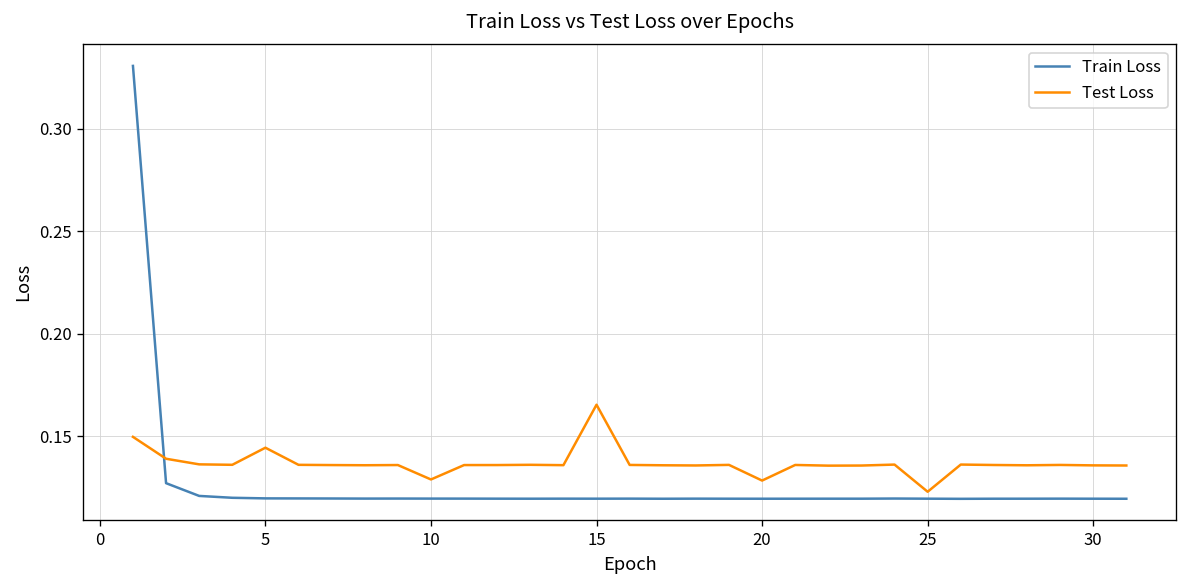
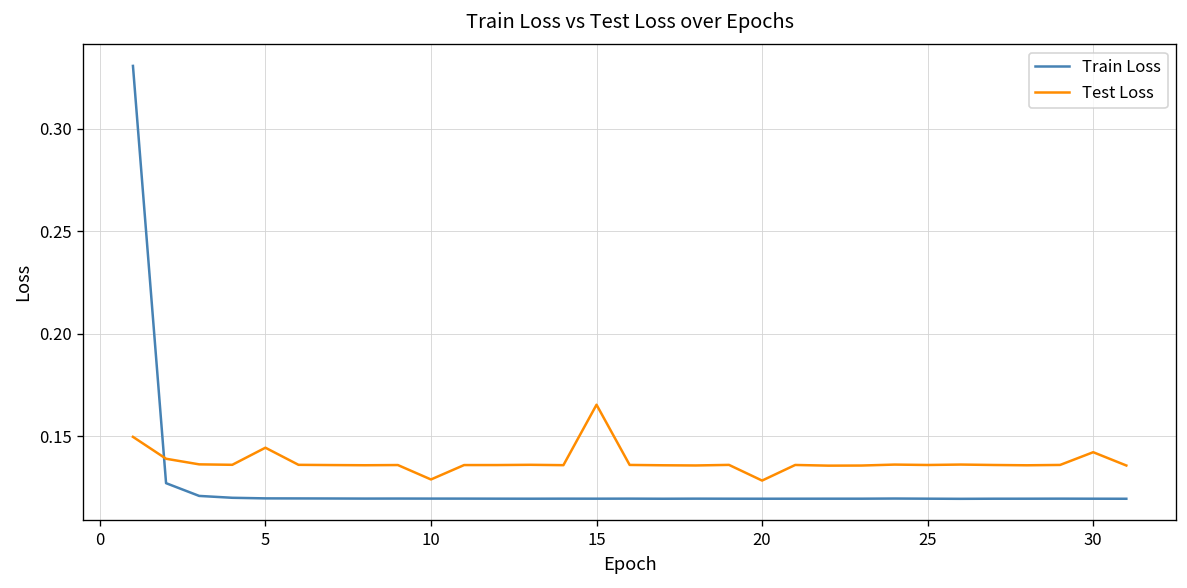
  {
    "Train Loss": {
      "5": 0.120,
      "10": 0.120,
      "15": 0.120,
      "20": 0.120,
      "25": 0.120,
      "30": 0.120
    },
    "Test Loss": {
      "5": 0.144,
      "10": 0.129,
      "15": 0.165,
      "20": 0.128,
-     "25": 0.123,
-     "30": 0.136
+     "25": 0.136,
+     "30": 0.142
    }
  }
